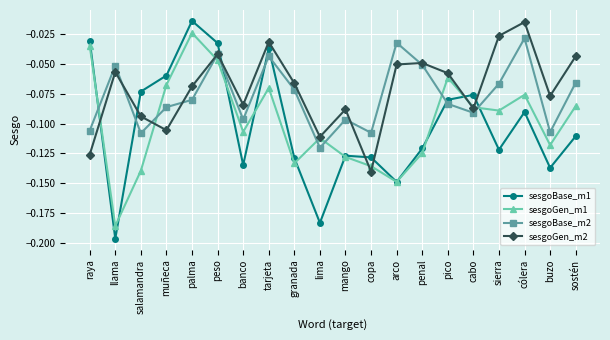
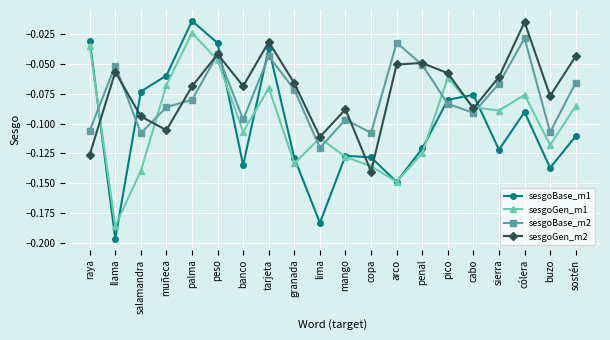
  {
    "sesgoBase_m1": {
      "raya": -0.030,
      "llama": -0.197,
      "salamandra": -0.073,
      "muñeca": -0.060,
      "palma": -0.014,
      "peso": -0.033,
      "banco": -0.135,
      "tarjeta": -0.037,
      "granada": -0.129,
      "lima": -0.183,
      "copa": -0.128,
      "penal": -0.121,
      "pico": -0.080,
      "cabo": -0.076,
      "sierra": -0.122,
      "cólera": -0.090,
      "buzo": -0.137,
      "sostén": -0.111
    },
    "sesgoGen_m2": {
      "raya": -0.126,
      "llama": -0.057,
      "salamandra": -0.094,
      "muñeca": -0.106,
      "palma": -0.069,
-     "banco": -0.084,
+     "banco": -0.069,
      "tarjeta": -0.032,
      "granada": -0.066,
      "mango": -0.088,
      "copa": -0.140,
      "arco": -0.051,
      "pico": -0.058,
-     "sierra": -0.027,
+     "sierra": -0.061,
      "cólera": -0.015,
      "buzo": -0.077,
      "sostén": -0.044
    }
  }
